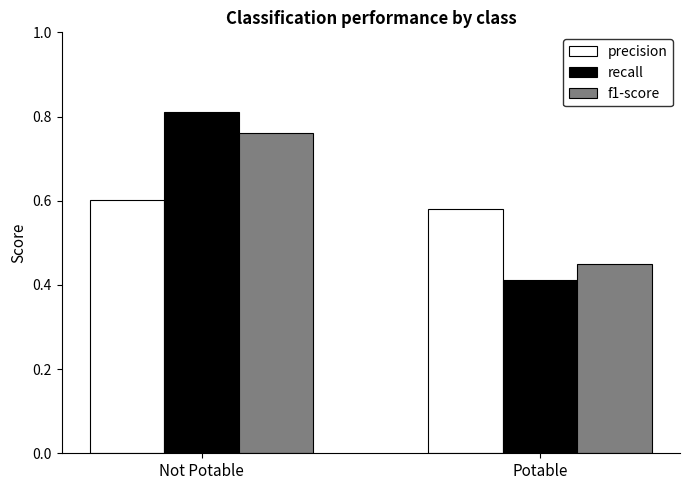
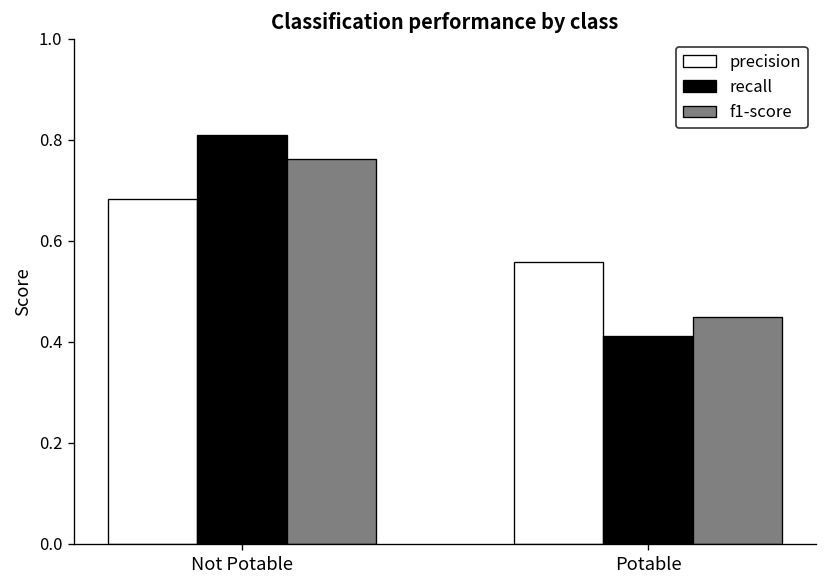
  {
    "precision": {
-     "Not Potable": 0.60,
-     "Potable": 0.58
+     "Not Potable": 0.68,
+     "Potable": 0.56
    },
    "recall": {
      "Not Potable": 0.81,
      "Potable": 0.41
    },
    "f1-score": {
      "Not Potable": 0.76,
      "Potable": 0.45
    }
  }
